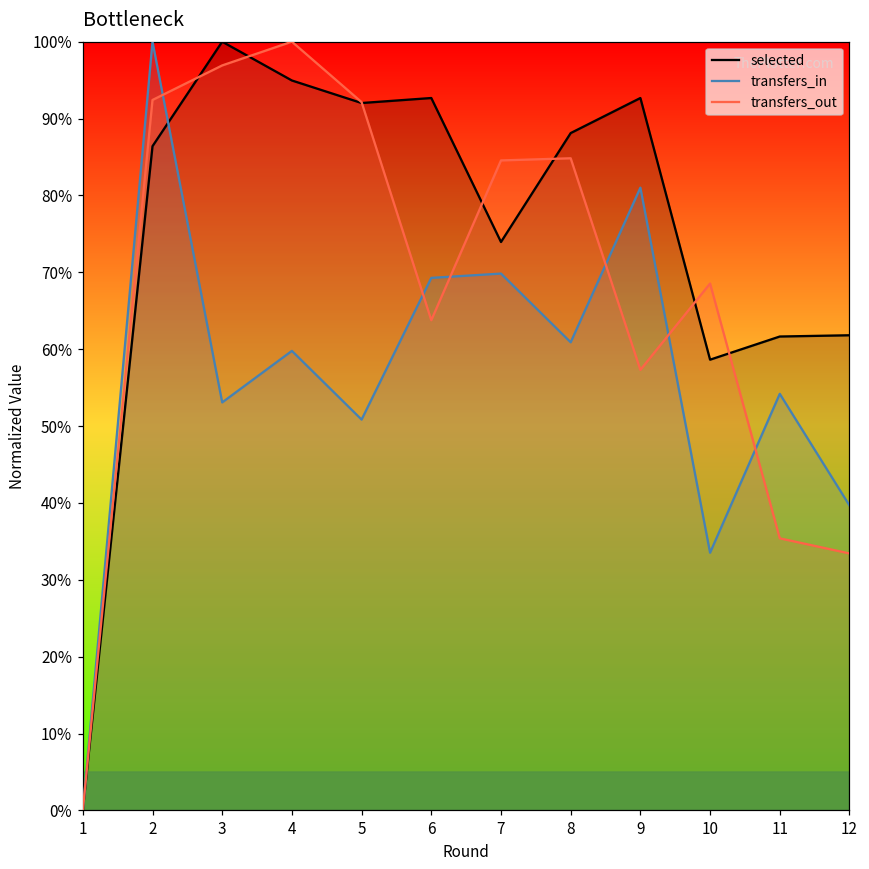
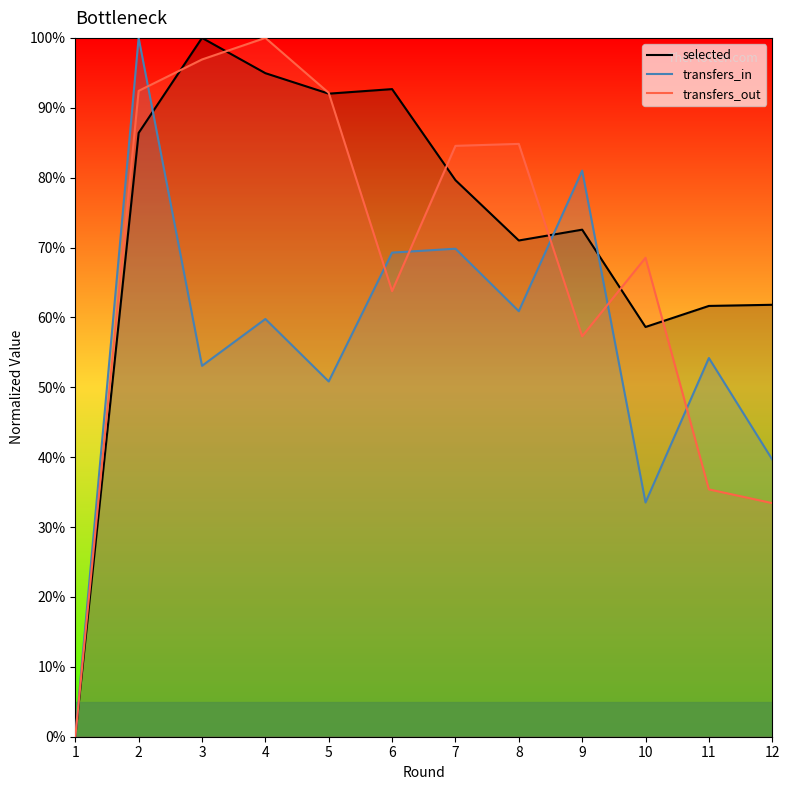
  {
    "selected": {
      "2": "86%",
      "3": "100%",
      "4": "95%",
      "6": "93%",
-     "7": "74%",
-     "8": "88%",
-     "9": "93%",
+     "7": "80%",
+     "8": "71%",
+     "9": "73%",
      "10": "59%",
      "11": "62%",
      "12": "62%"
    }
  }
